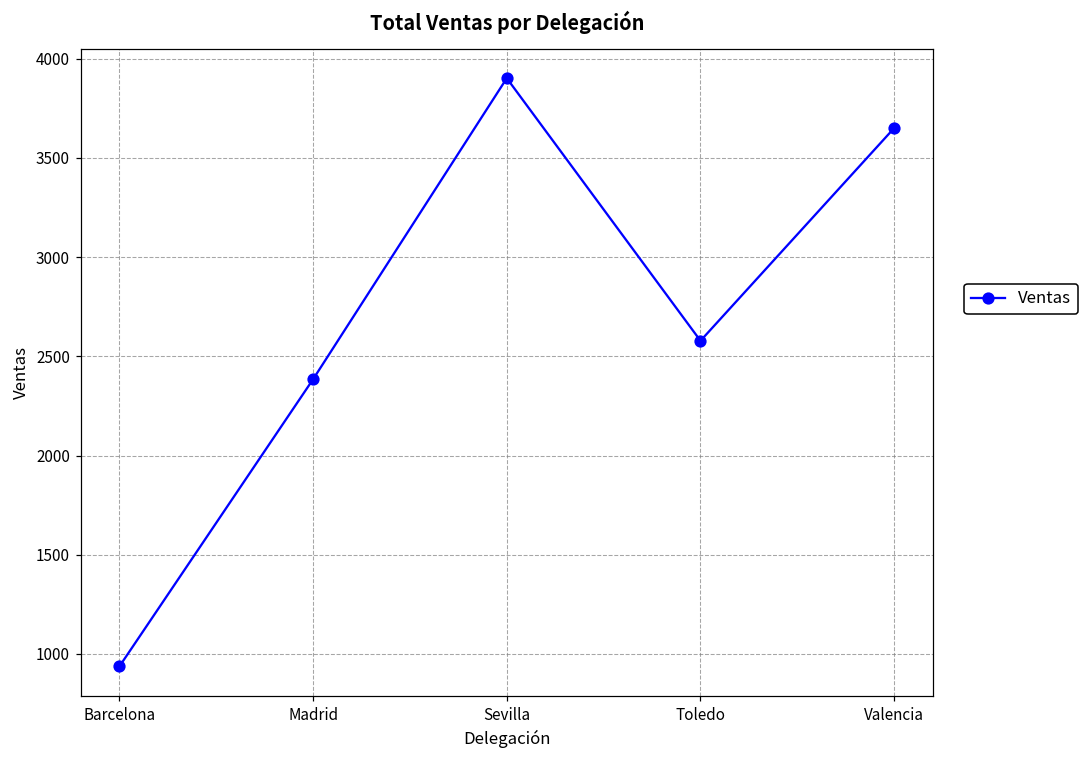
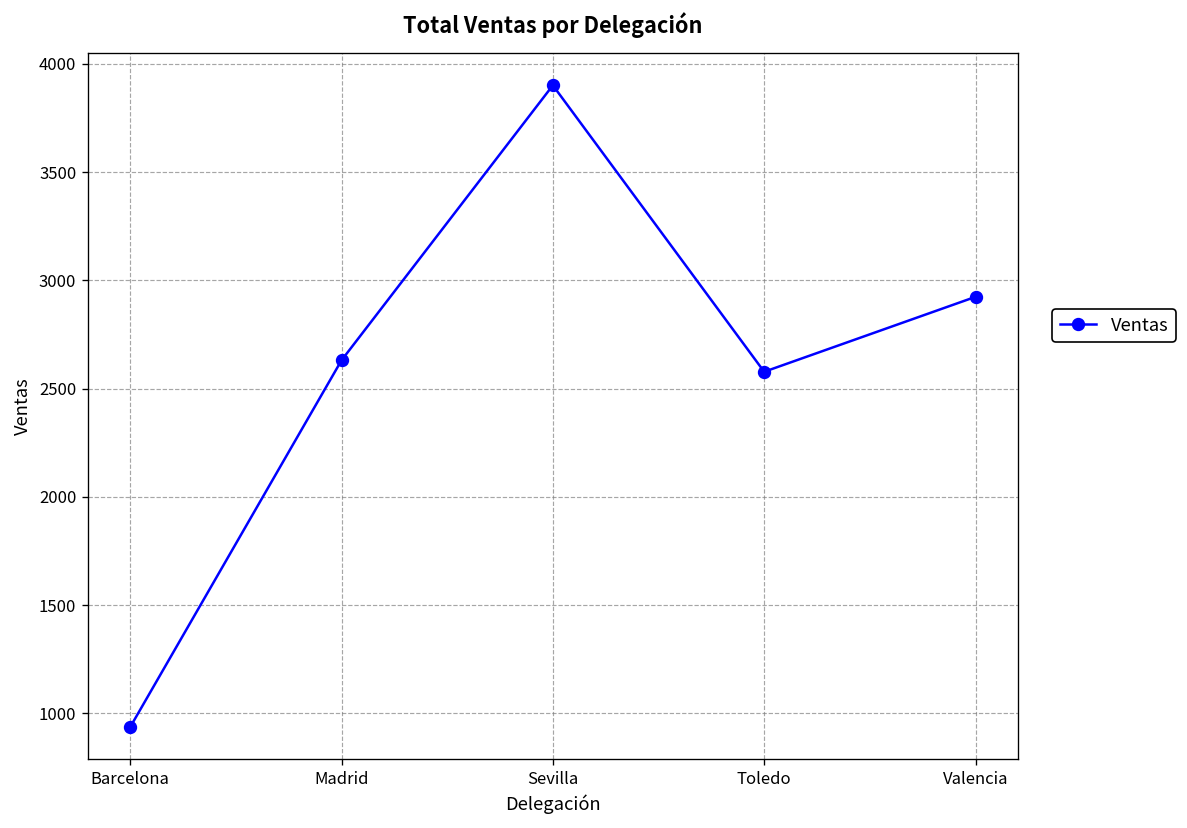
  {
    "Barcelona": 940,
-   "Madrid": 2380,
+   "Madrid": 2630,
    "Sevilla": 3900,
    "Toledo": 2580,
-   "Valencia": 3650
+   "Valencia": 2920
  }
